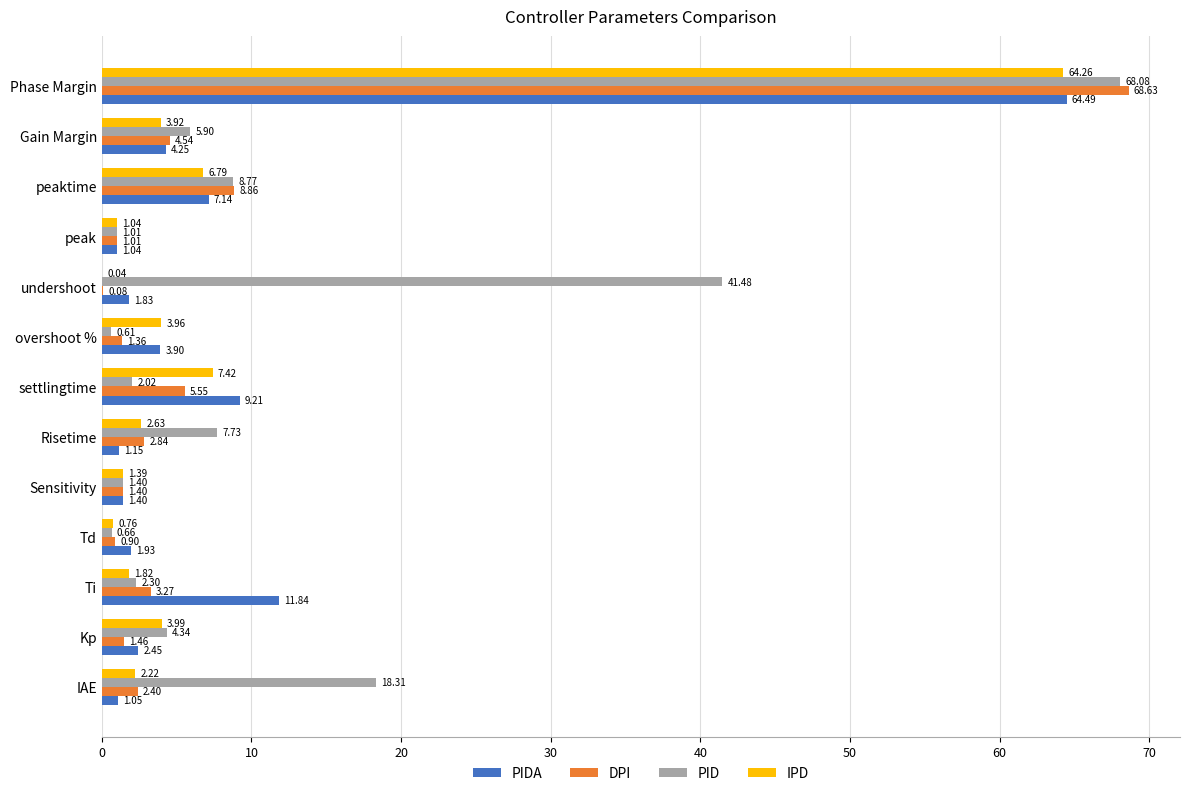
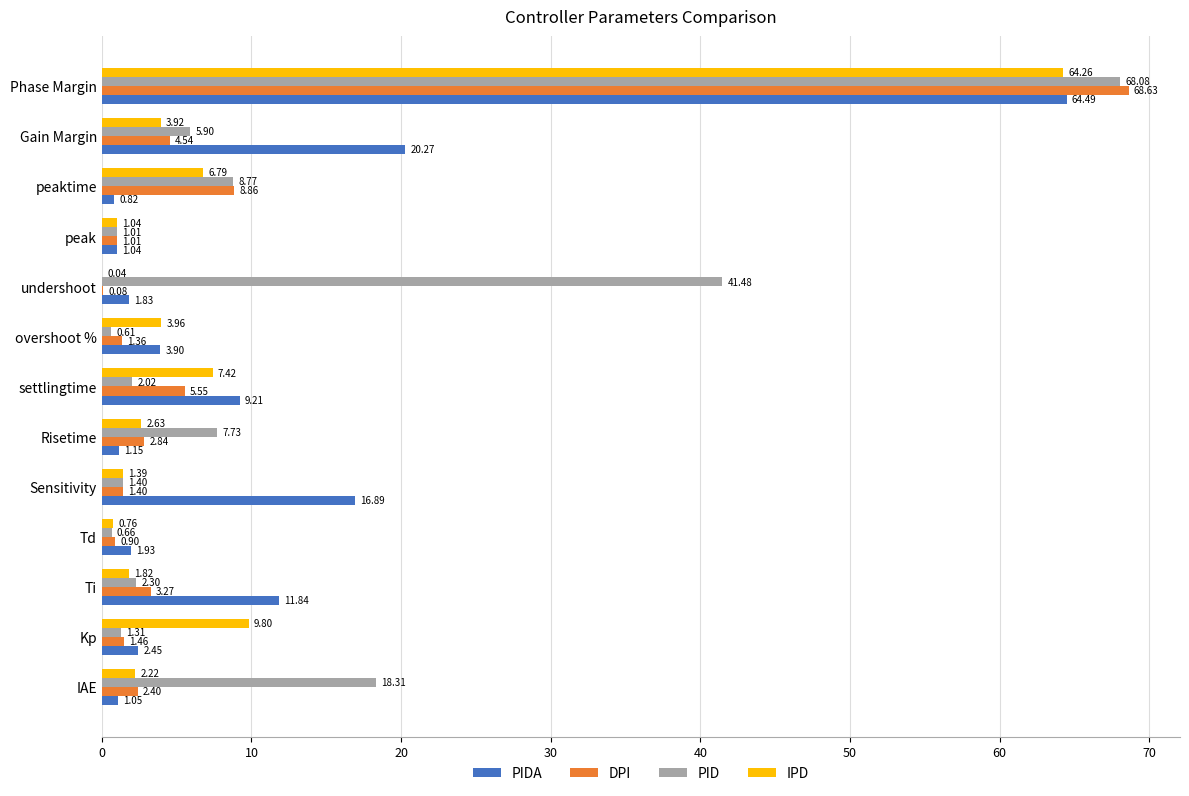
  {
    "PIDA": {
      "Phase Margin": 64.49,
-     "Gain Margin": 4.25,
-     "peaktime": 7.14,
+     "Gain Margin": 20.27,
+     "peaktime": 0.82,
      "peak": 1.04,
      "undershoot": 1.83,
      "overshoot %": 3.90,
      "settlingtime": 9.21,
      "Risetime": 1.15,
-     "Sensitivity": 1.40,
+     "Sensitivity": 16.89,
      "Td": 1.93,
      "Ti": 11.84,
      "Kp": 2.45,
      "IAE": 1.05
    },
    "DPI": {
      "Phase Margin": 68.63,
      "Gain Margin": 4.54,
      "peaktime": 8.86,
      "peak": 1.01,
      "undershoot": 0.08,
      "overshoot %": 1.36,
      "settlingtime": 5.55,
      "Risetime": 2.84,
      "Sensitivity": 1.40,
      "Td": 0.90,
      "Ti": 3.27,
      "Kp": 1.46,
      "IAE": 2.40
    },
    "PID": {
      "Phase Margin": 68.08,
      "Gain Margin": 5.90,
      "peaktime": 8.77,
      "peak": 1.01,
      "undershoot": 41.48,
      "overshoot %": 0.61,
      "settlingtime": 2.02,
      "Risetime": 7.73,
      "Sensitivity": 1.40,
      "Td": 0.66,
      "Ti": 2.30,
-     "Kp": 4.34,
+     "Kp": 1.31,
      "IAE": 18.31
    },
    "IPD": {
      "Phase Margin": 64.26,
      "Gain Margin": 3.92,
      "peaktime": 6.79,
      "peak": 1.04,
      "undershoot": 0.04,
      "overshoot %": 3.96,
      "settlingtime": 7.42,
      "Risetime": 2.63,
      "Sensitivity": 1.39,
      "Td": 0.76,
      "Ti": 1.82,
-     "Kp": 3.99,
+     "Kp": 9.80,
      "IAE": 2.22
    }
  }
